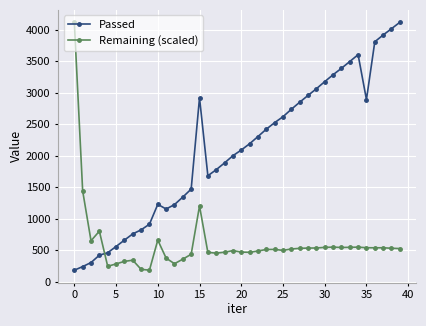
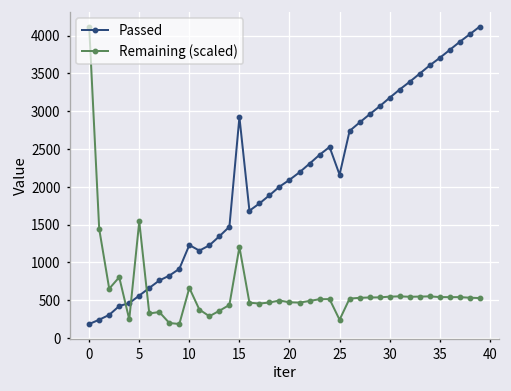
  {
    "Passed": {
      "0": 200,
      "5": 600,
      "10": 1200,
      "15": 2900,
      "20": 2100,
-     "25": 2600,
+     "25": 2200,
      "30": 3200,
-     "35": 2900
+     "35": 3700
    },
    "Remaining (scaled)": {
-     "5": 300,
+     "5": 1500,
      "10": 700,
      "15": 1200,
      "20": 500,
-     "25": 500,
+     "25": 200,
      "30": 500,
      "35": 500
    }
  }
